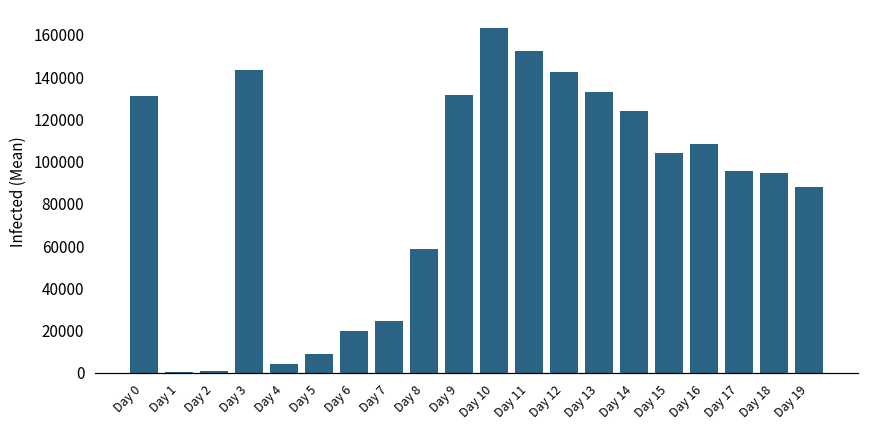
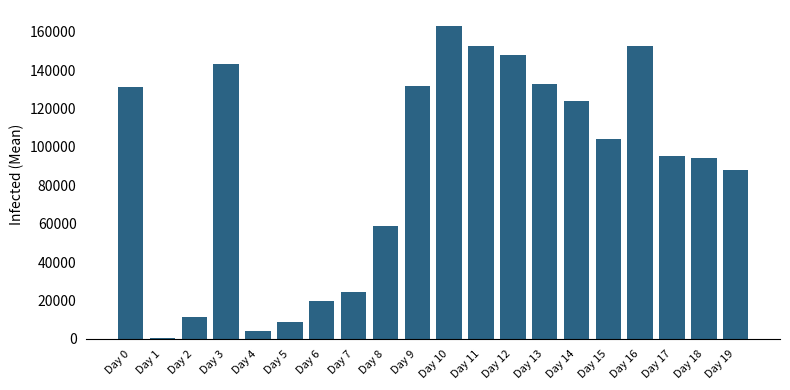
  {
    "Day 0": 131000,
-   "Day 2": 1000,
+   "Day 2": 11000,
    "Day 3": 143000,
    "Day 4": 4000,
    "Day 5": 9000,
    "Day 6": 20000,
    "Day 7": 25000,
    "Day 8": 59000,
    "Day 9": 132000,
    "Day 10": 163000,
    "Day 11": 152000,
-   "Day 12": 142000,
+   "Day 12": 148000,
    "Day 13": 133000,
    "Day 14": 124000,
    "Day 15": 104000,
-   "Day 16": 108000,
+   "Day 16": 153000,
    "Day 17": 95000,
    "Day 18": 94000,
    "Day 19": 88000
  }
